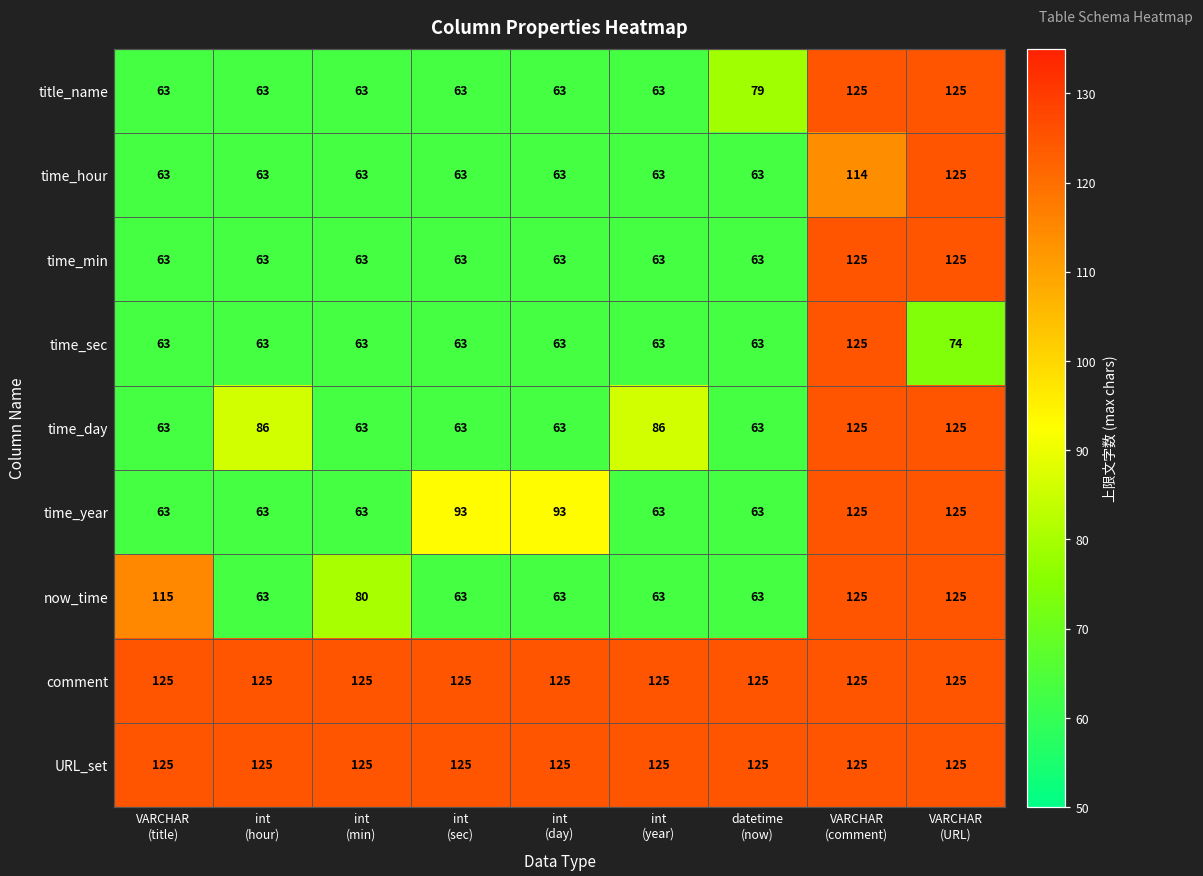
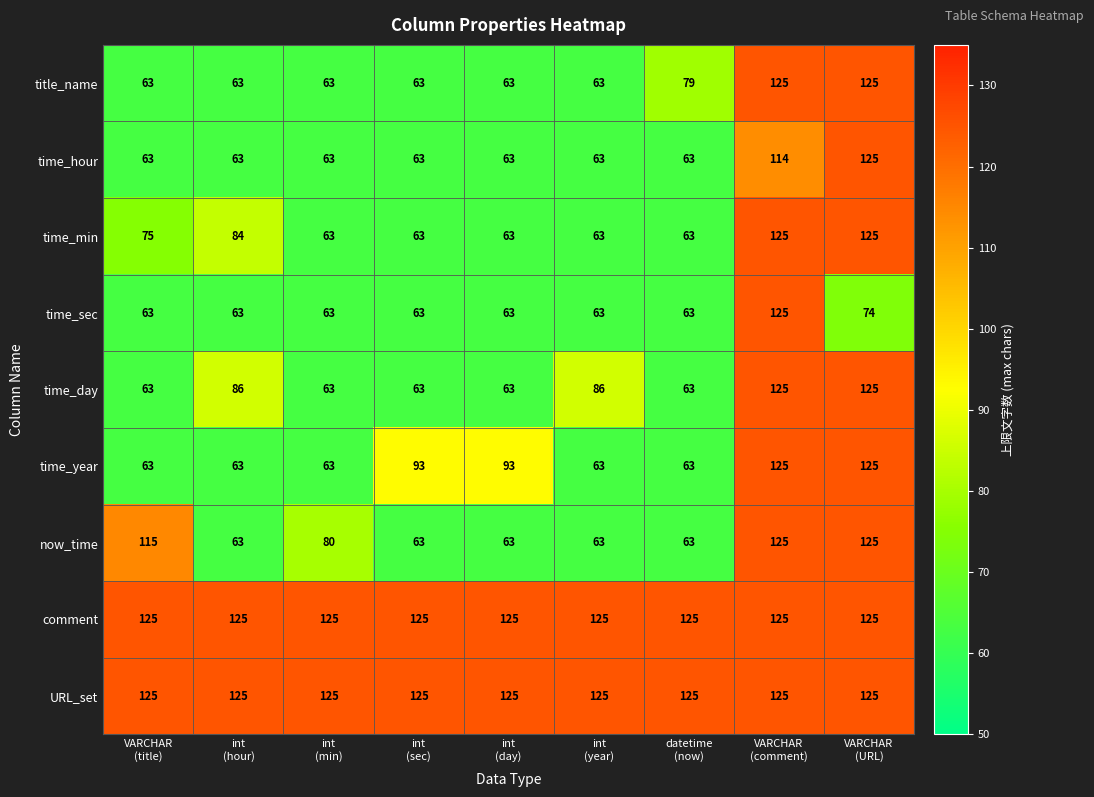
  {
    "title_name": {
      "VARCHAR (title)": 63,
      "int (hour)": 63,
      "int (min)": 63,
      "int (sec)": 63,
      "int (day)": 63,
      "int (year)": 63,
      "datetime (now)": 79,
      "VARCHAR (comment)": 125,
      "VARCHAR (URL)": 125
    },
    "time_hour": {
      "VARCHAR (title)": 63,
      "int (hour)": 63,
      "int (min)": 63,
      "int (sec)": 63,
      "int (day)": 63,
      "int (year)": 63,
      "datetime (now)": 63,
      "VARCHAR (comment)": 114,
      "VARCHAR (URL)": 125
    },
    "time_min": {
-     "VARCHAR (title)": 63,
-     "int (hour)": 63,
+     "VARCHAR (title)": 75,
+     "int (hour)": 84,
      "int (min)": 63,
      "int (sec)": 63,
      "int (day)": 63,
      "int (year)": 63,
      "datetime (now)": 63,
      "VARCHAR (comment)": 125,
      "VARCHAR (URL)": 125
    },
    "time_sec": {
      "VARCHAR (title)": 63,
      "int (hour)": 63,
      "int (min)": 63,
      "int (sec)": 63,
      "int (day)": 63,
      "int (year)": 63,
      "datetime (now)": 63,
      "VARCHAR (comment)": 125,
      "VARCHAR (URL)": 74
    },
    "time_day": {
      "VARCHAR (title)": 63,
      "int (hour)": 86,
      "int (min)": 63,
      "int (sec)": 63,
      "int (day)": 63,
      "int (year)": 86,
      "datetime (now)": 63,
      "VARCHAR (comment)": 125,
      "VARCHAR (URL)": 125
    },
    "time_year": {
      "VARCHAR (title)": 63,
      "int (hour)": 63,
      "int (min)": 63,
      "int (sec)": 93,
      "int (day)": 93,
      "int (year)": 63,
      "datetime (now)": 63,
      "VARCHAR (comment)": 125,
      "VARCHAR (URL)": 125
    },
    "now_time": {
      "VARCHAR (title)": 115,
      "int (hour)": 63,
      "int (min)": 80,
      "int (sec)": 63,
      "int (day)": 63,
      "int (year)": 63,
      "datetime (now)": 63,
      "VARCHAR (comment)": 125,
      "VARCHAR (URL)": 125
    },
    "comment": {
      "VARCHAR (title)": 125,
      "int (hour)": 125,
      "int (min)": 125,
      "int (sec)": 125,
      "int (day)": 125,
      "int (year)": 125,
      "datetime (now)": 125,
      "VARCHAR (comment)": 125,
      "VARCHAR (URL)": 125
    },
    "URL_set": {
      "VARCHAR (title)": 125,
      "int (hour)": 125,
      "int (min)": 125,
      "int (sec)": 125,
      "int (day)": 125,
      "int (year)": 125,
      "datetime (now)": 125,
      "VARCHAR (comment)": 125,
      "VARCHAR (URL)": 125
    }
  }
